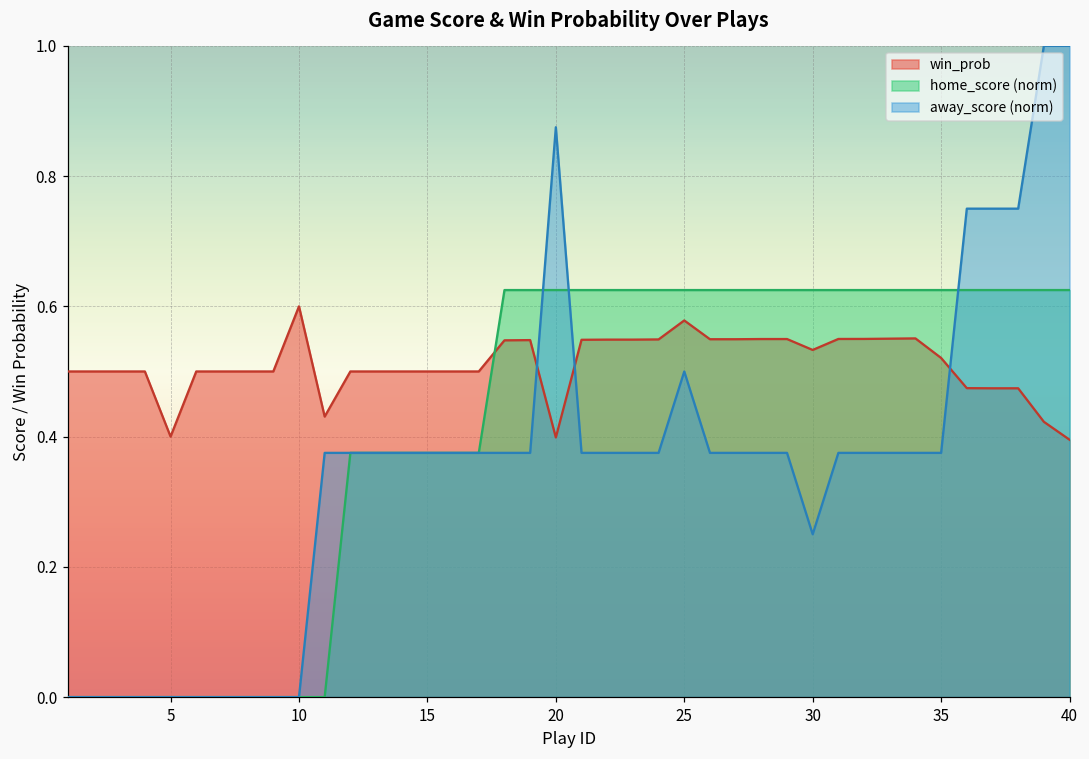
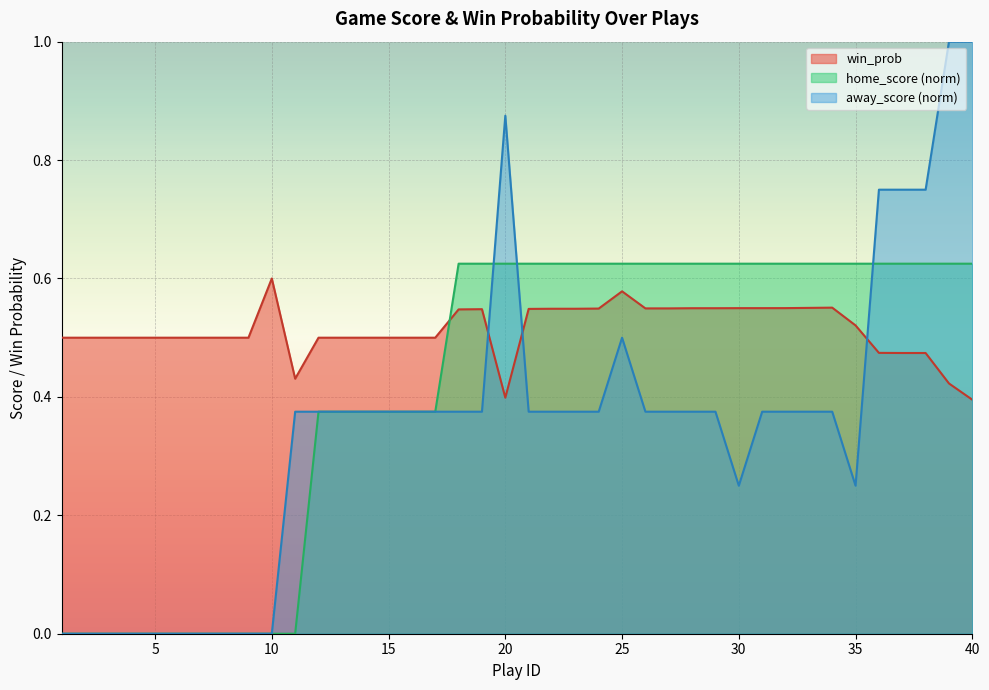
  {
    "win_prob": {
-     "5": 0.4,
+     "5": 0.5,
      "10": 0.60,
      "15": 0.50,
      "20": 0.40,
      "25": 0.58,
-     "30": 0.53,
+     "30": 0.55,
      "35": 0.52,
      "40": 0.40
    },
    "home_score (norm)": {
      "20": 0.63,
      "25": 0.63,
      "30": 0.63,
      "35": 0.63,
      "40": 0.63
    },
    "away_score (norm)": {
      "20": 0.88,
      "25": 0.50,
      "30": 0.25,
-     "35": 0.38,
+     "35": 0.25,
      "40": 1.00
    }
  }
